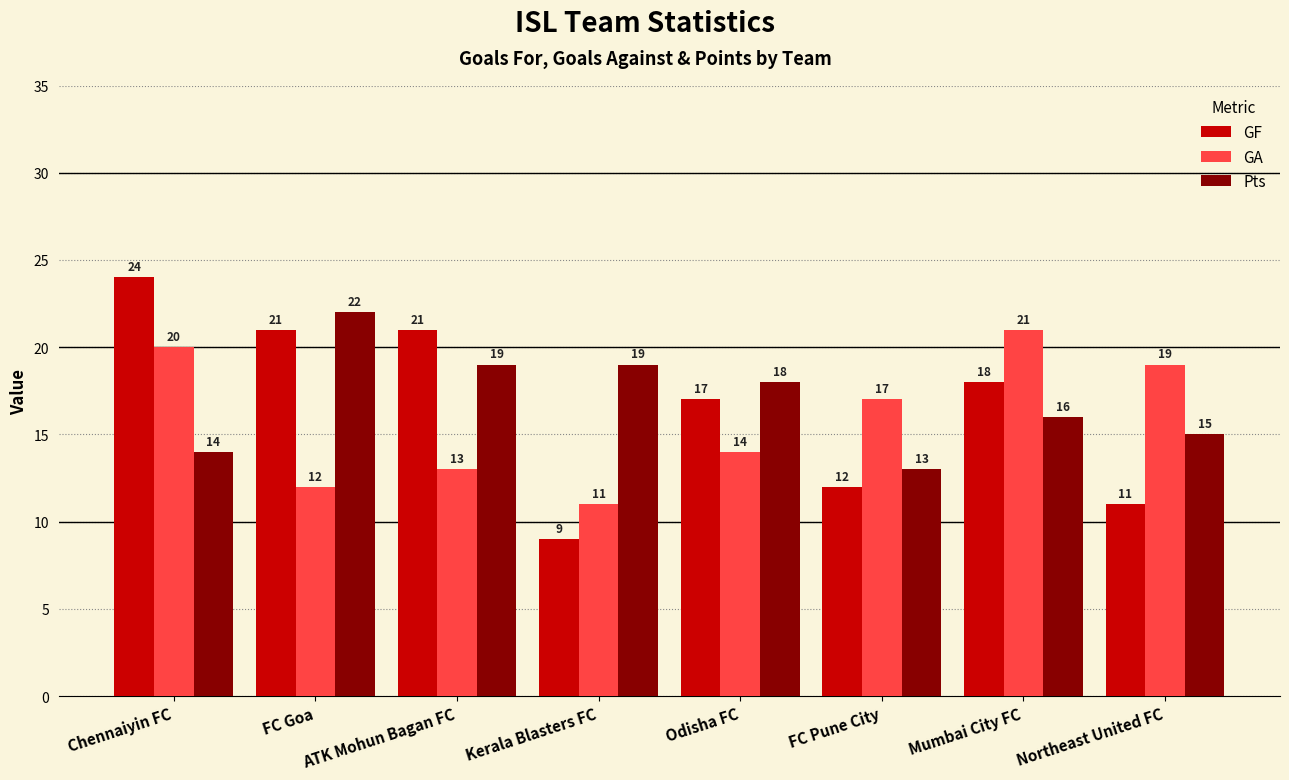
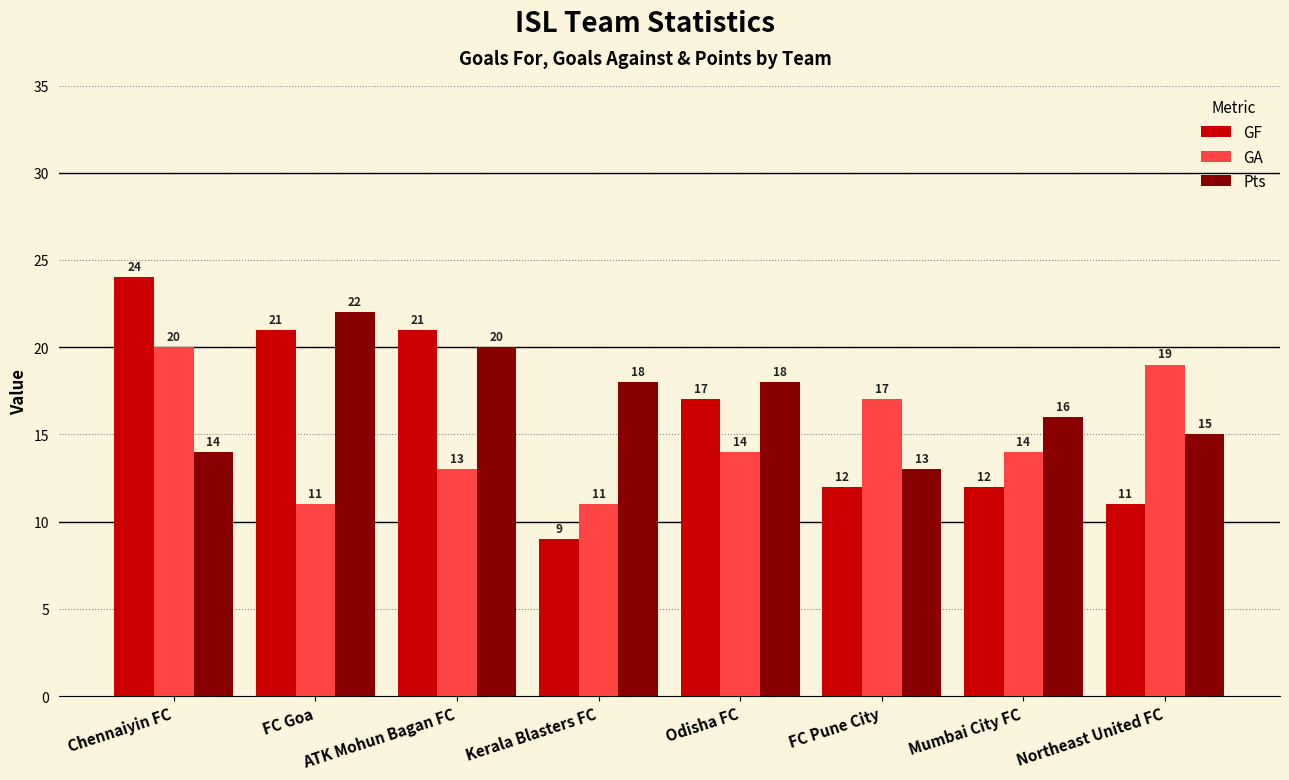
  {
    "GF": {
      "Chennaiyin FC": 24,
      "FC Goa": 21,
      "ATK Mohun Bagan FC": 21,
      "Kerala Blasters FC": 9,
      "Odisha FC": 17,
      "FC Pune City": 12,
-     "Mumbai City FC": 18,
+     "Mumbai City FC": 12,
      "Northeast United FC": 11
    },
    "GA": {
      "Chennaiyin FC": 20,
-     "FC Goa": 12,
+     "FC Goa": 11,
      "ATK Mohun Bagan FC": 13,
      "Kerala Blasters FC": 11,
      "Odisha FC": 14,
      "FC Pune City": 17,
-     "Mumbai City FC": 21,
+     "Mumbai City FC": 14,
      "Northeast United FC": 19
    },
    "Pts": {
      "Chennaiyin FC": 14,
      "FC Goa": 22,
-     "ATK Mohun Bagan FC": 19,
-     "Kerala Blasters FC": 19,
+     "ATK Mohun Bagan FC": 20,
+     "Kerala Blasters FC": 18,
      "Odisha FC": 18,
      "FC Pune City": 13,
      "Mumbai City FC": 16,
      "Northeast United FC": 15
    }
  }
